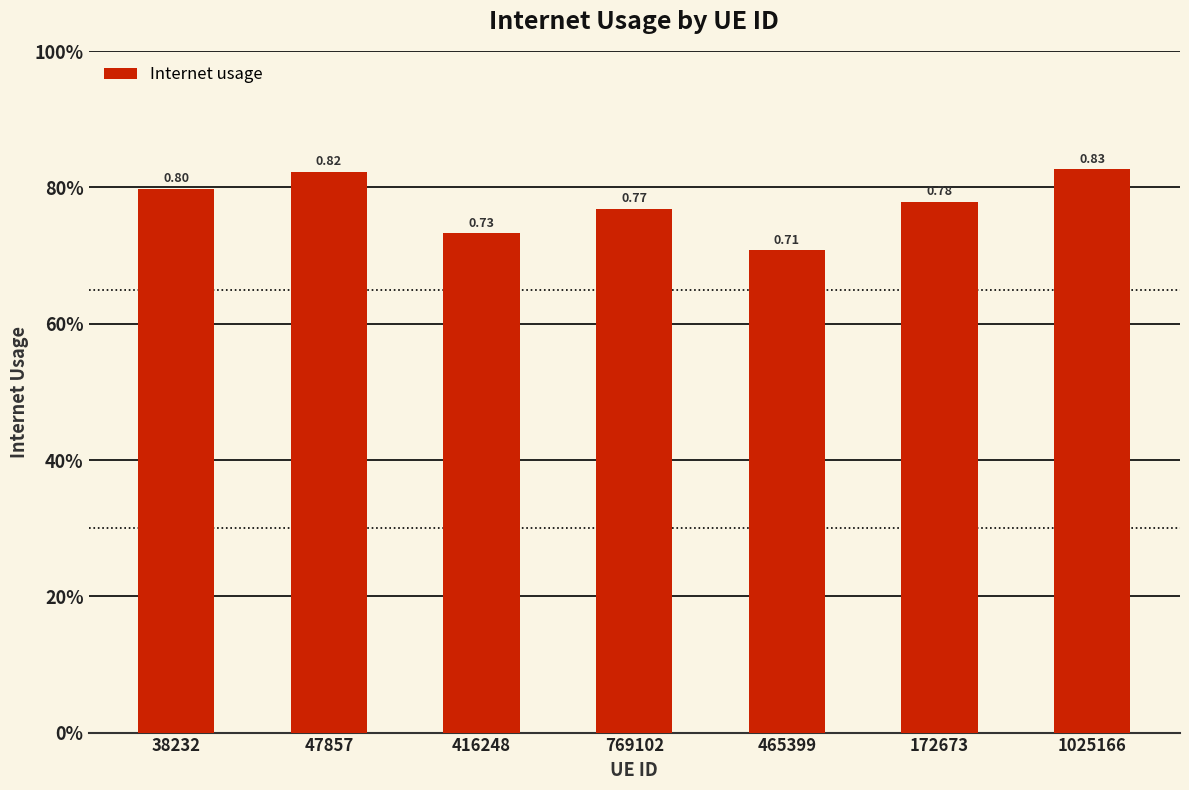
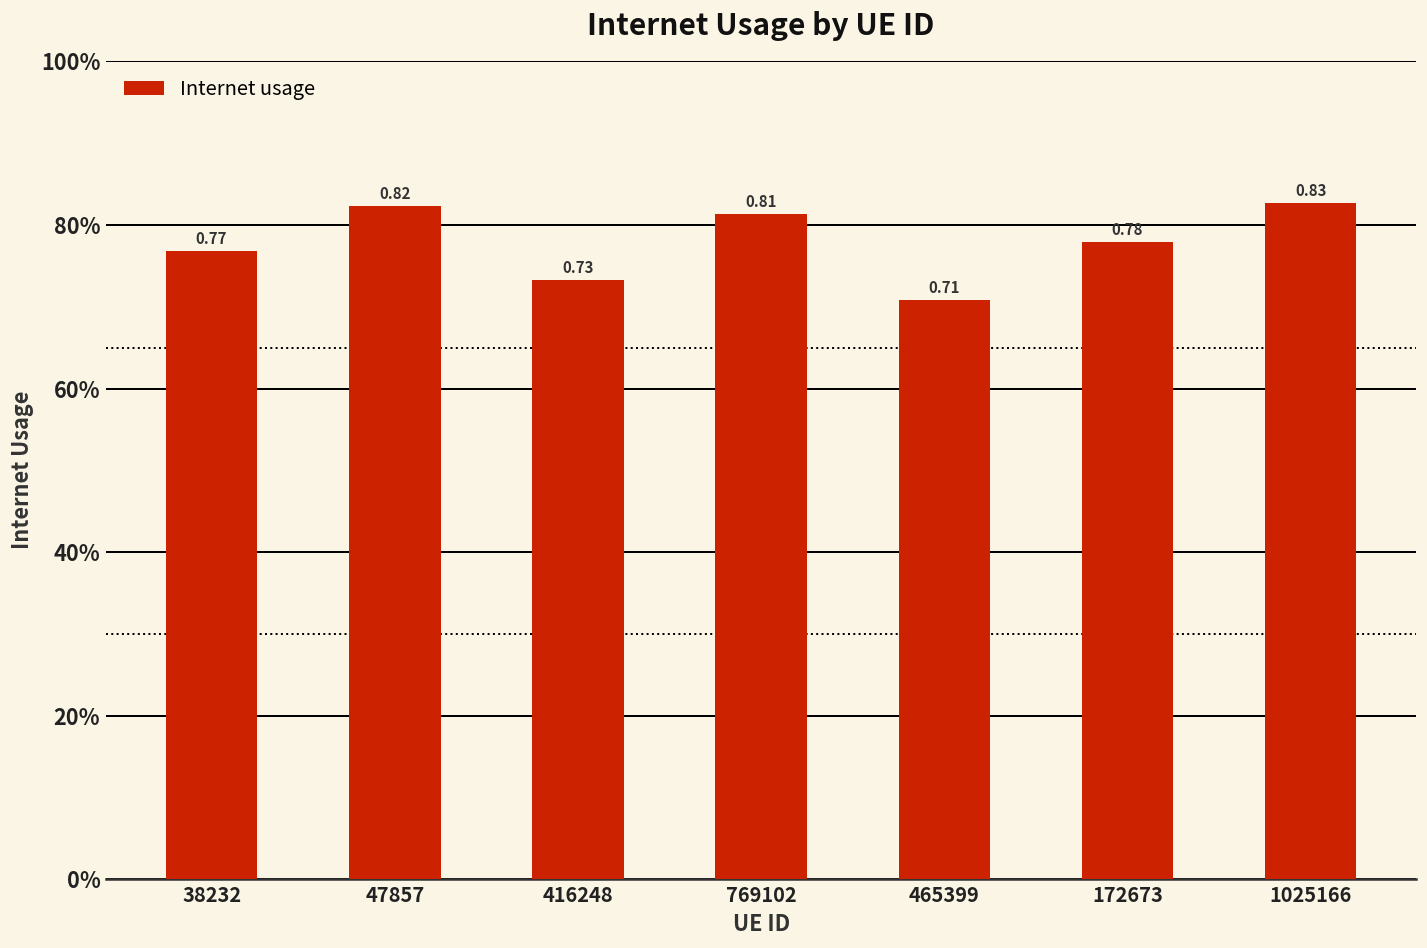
  {
-   "38232": 0.80,
+   "38232": 0.77,
    "47857": 0.82,
    "416248": 0.73,
-   "769102": 0.77,
+   "769102": 0.81,
    "465399": 0.71,
    "172673": 0.78,
    "1025166": 0.83
  }
